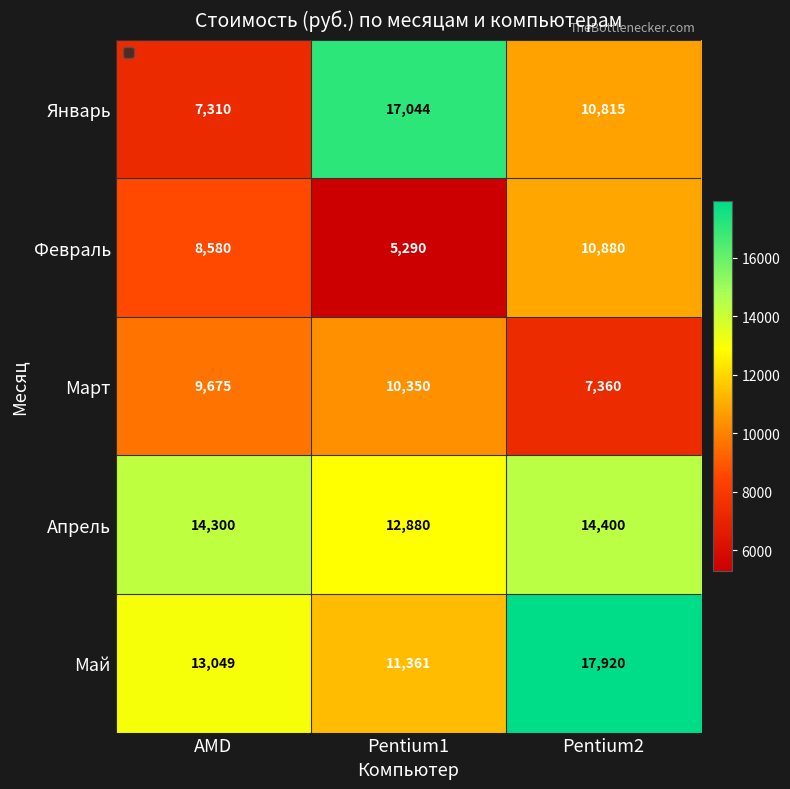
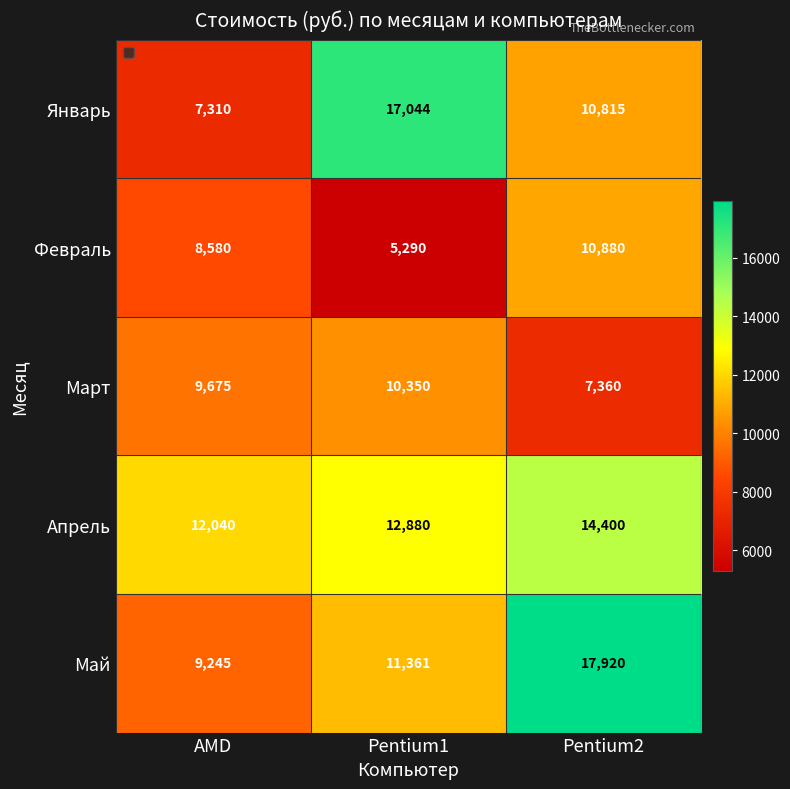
  {
    "Январь": {
      "AMD": "7,310",
      "Pentium1": "17,044",
      "Pentium2": "10,815"
    },
    "Февраль": {
      "AMD": "8,580",
      "Pentium1": "5,290",
      "Pentium2": "10,880"
    },
    "Март": {
      "AMD": "9,675",
      "Pentium1": "10,350",
      "Pentium2": "7,360"
    },
    "Апрель": {
-     "AMD": "14,300",
+     "AMD": "12,040",
      "Pentium1": "12,880",
      "Pentium2": "14,400"
    },
    "Май": {
-     "AMD": "13,049",
+     "AMD": "9,245",
      "Pentium1": "11,361",
      "Pentium2": "17,920"
    }
  }
